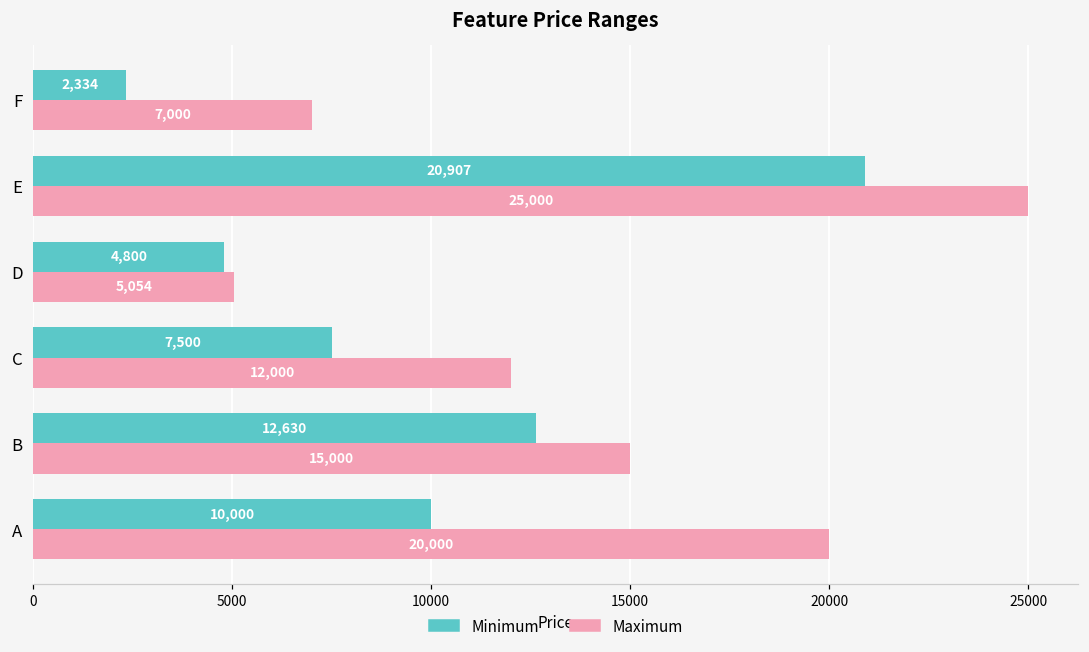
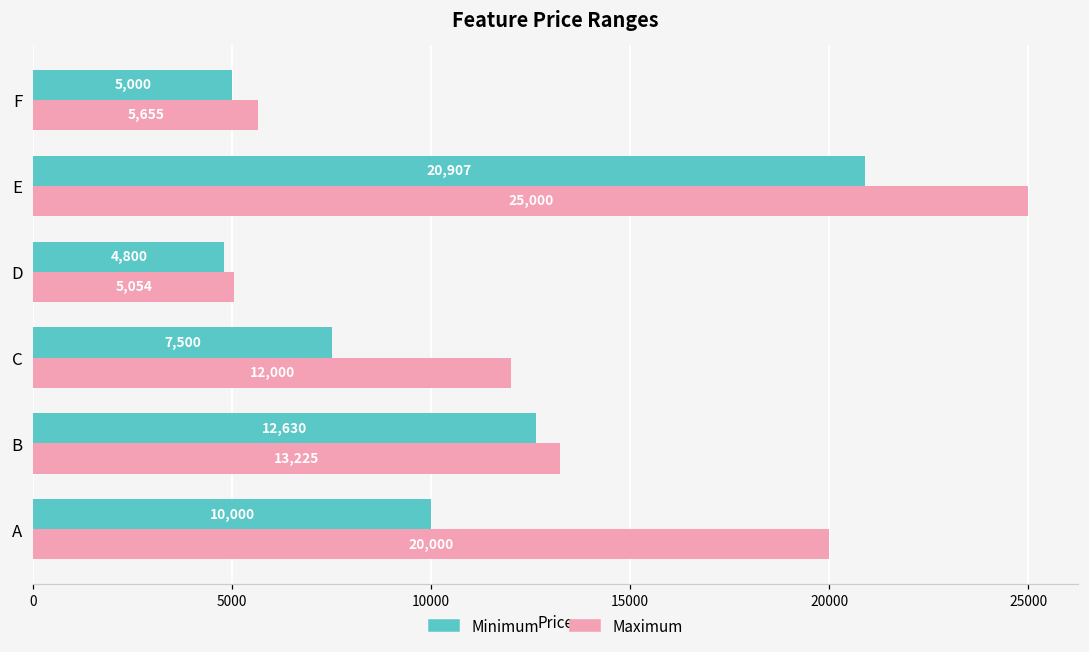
  {
    "Minimum": {
-     "F": "2,334",
+     "F": "5,000",
      "E": "20,907",
      "D": "4,800",
      "C": "7,500",
      "B": "12,630",
      "A": "10,000"
    },
    "Maximum": {
-     "F": "7,000",
+     "F": "5,655",
      "E": "25,000",
      "D": "5,054",
      "C": "12,000",
-     "B": "15,000",
+     "B": "13,225",
      "A": "20,000"
    }
  }
